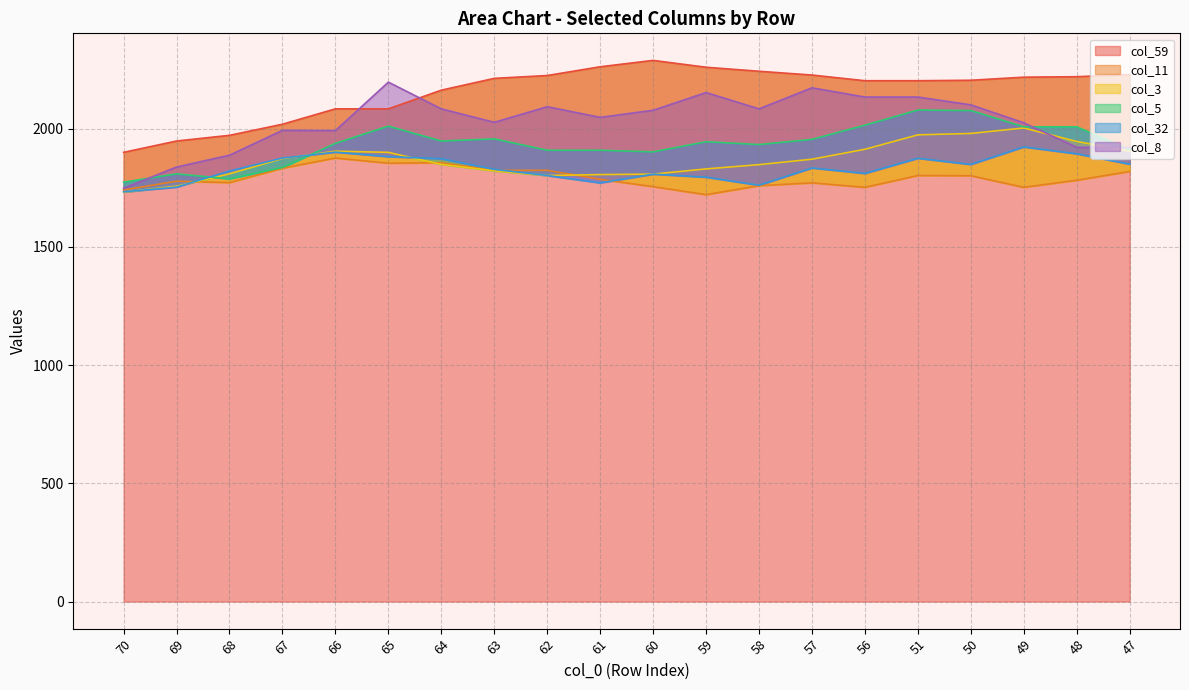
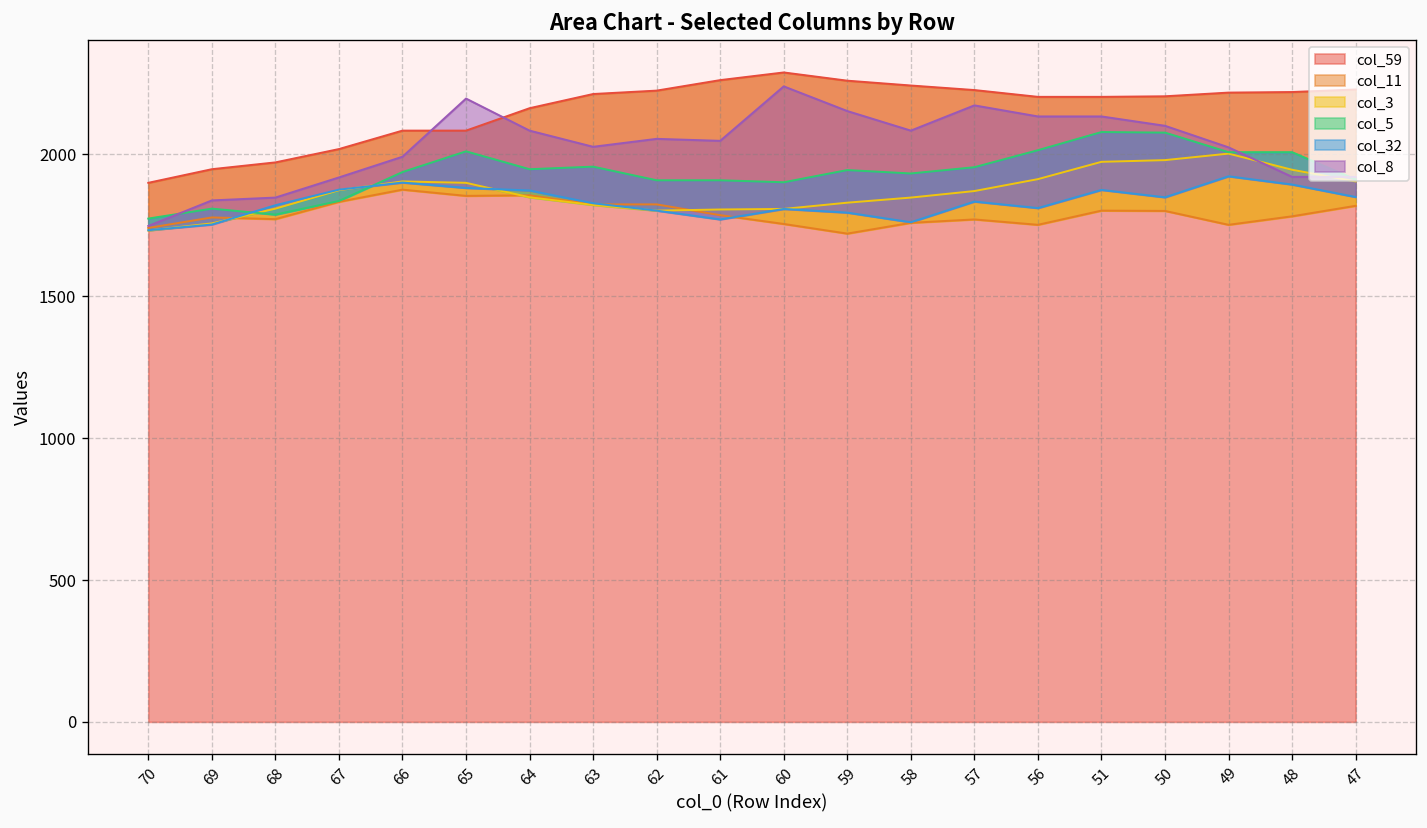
  {
    "col_8": {
      "69": 1840,
-     "68": 1890,
-     "67": 1990,
+     "68": 1850,
+     "67": 1920,
      "66": 1990,
      "65": 2200,
      "64": 2080,
      "63": 2030,
-     "62": 2090,
+     "62": 2060,
      "61": 2050,
-     "60": 2080,
+     "60": 2240,
      "59": 2150,
      "58": 2080,
      "57": 2170,
      "56": 2130,
      "51": 2130,
      "50": 2100,
      "49": 2030,
      "48": 1920
    }
  }
